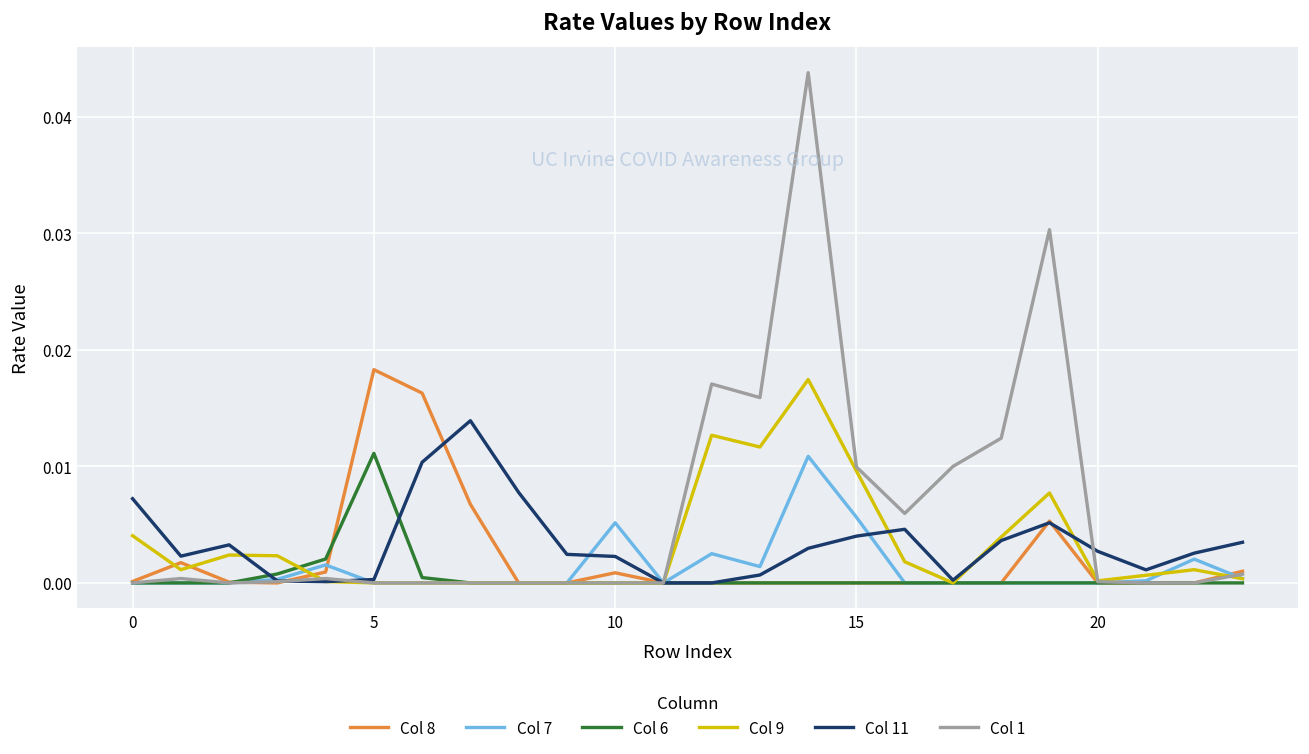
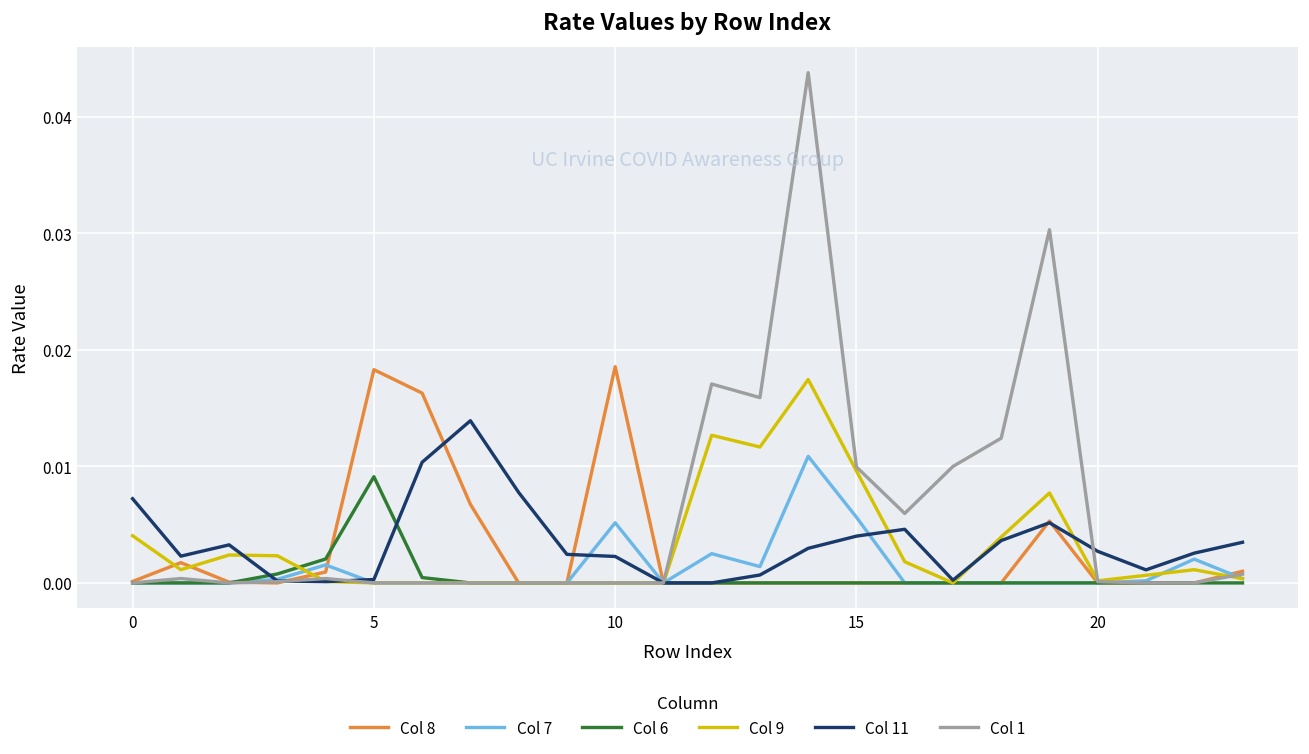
  {
    "Col 8": {
      "5": 0.0183,
-     "10": 0.0009
+     "10": 0.0186
    },
    "Col 7": {
      "10": 0.0052,
      "15": 0.0056
    },
    "Col 6": {
-     "5": 0.0111
+     "5": 0.0091
    },
    "Col 9": {
      "0": 0.0041,
      "15": 0.0096
    },
    "Col 11": {
      "0": 0.0072,
      "5": 0.0003,
      "10": 0.0023,
      "15": 0.0040,
      "20": 0.0027
    },
    "Col 1": {
      "15": 0.0100
    }
  }
